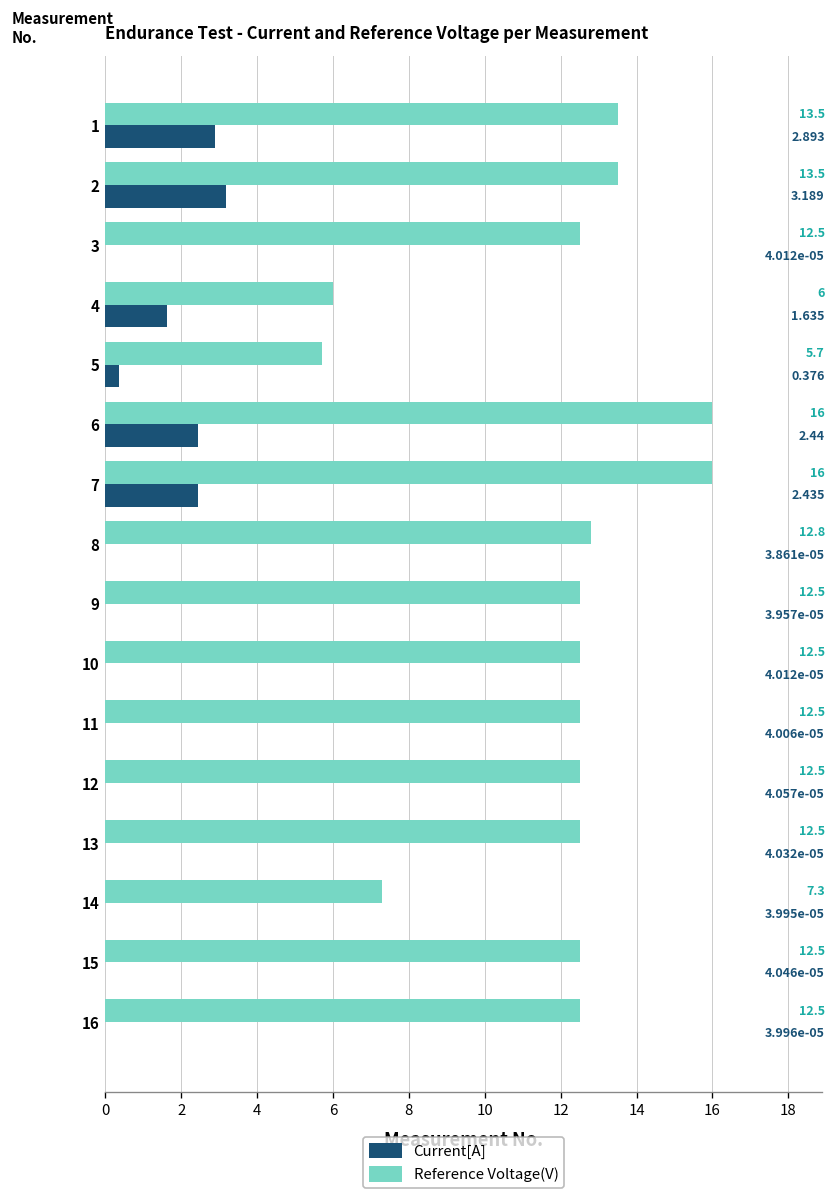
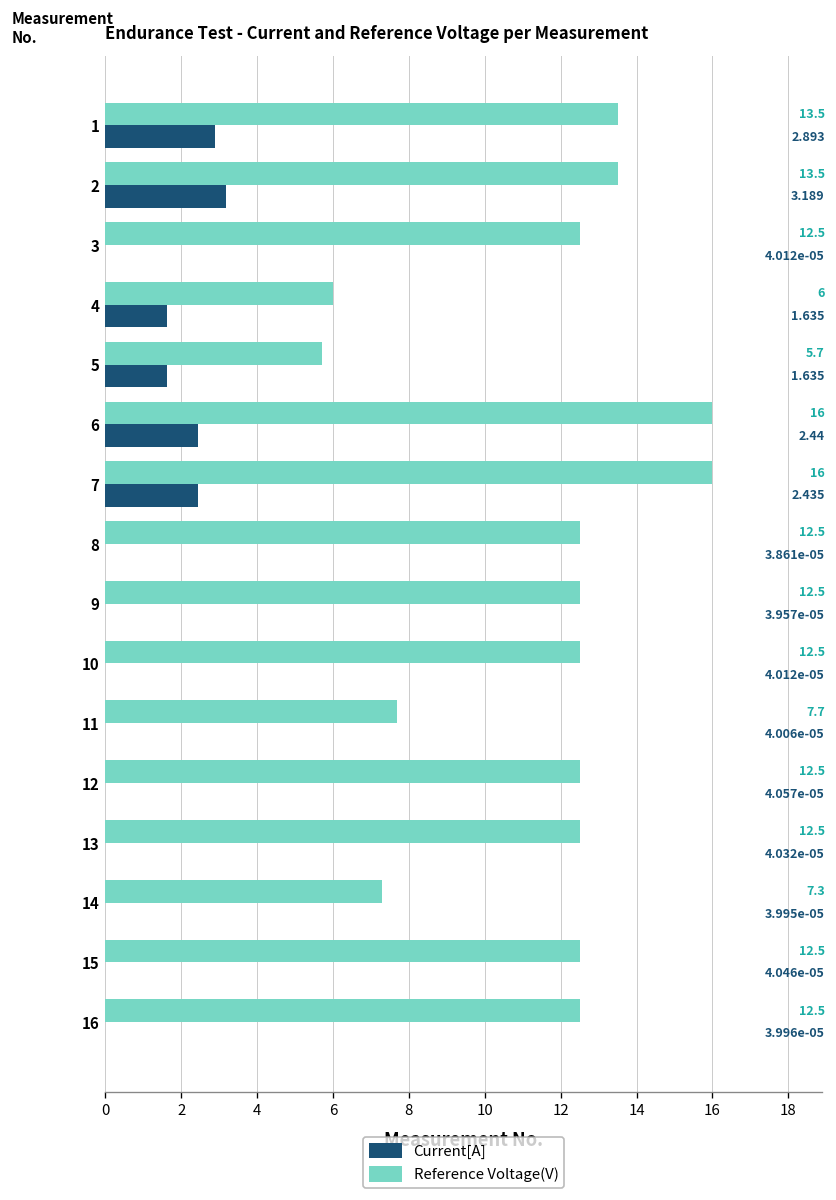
  {
    "Current[A]": {
-     "5": 0.376
+     "5": 1.635
    },
    "Reference Voltage(V)": {
-     "8": 12.8,
-     "11": 12.5
+     "8": 12.5,
+     "11": 7.7
    }
  }
